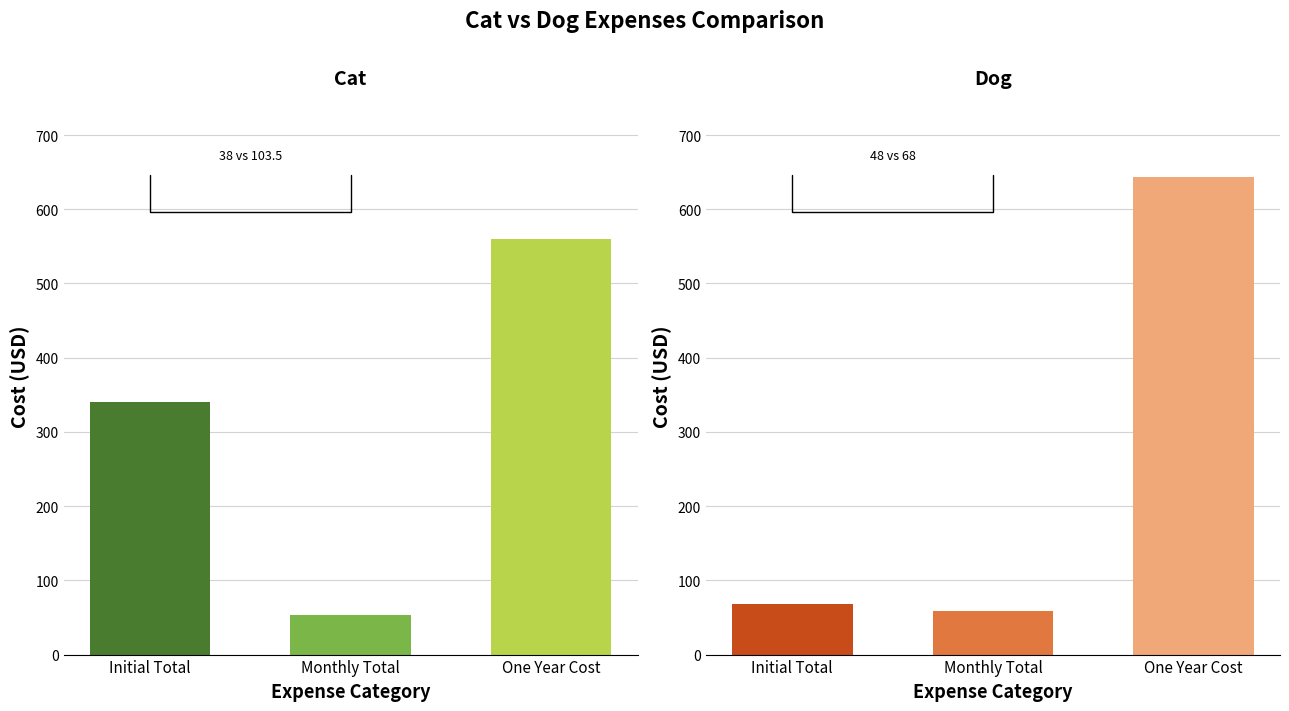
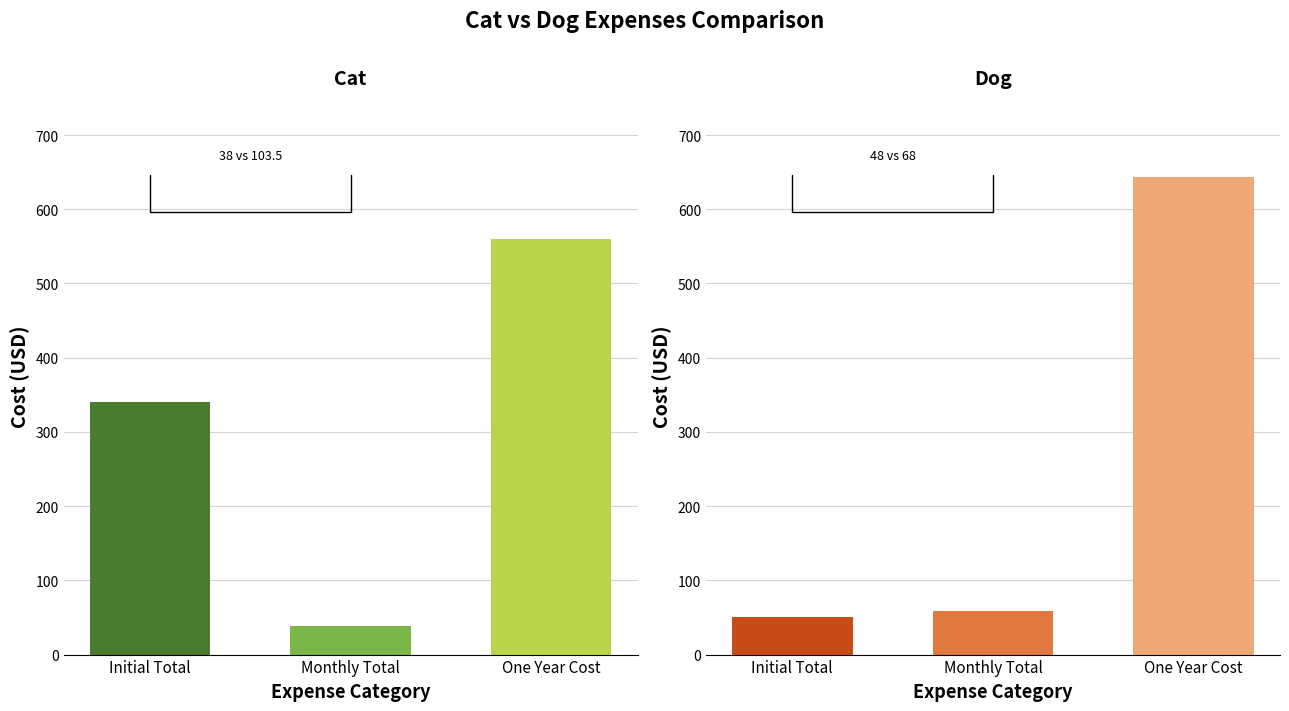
  {
    "Cat": {
      "Initial Total": 340,
-     "Monthly Total": 50,
+     "Monthly Total": 40,
      "One Year Cost": 560
    },
    "Dog": {
-     "Initial Total": 70,
+     "Initial Total": 50,
      "Monthly Total": 60,
      "One Year Cost": 640
    }
  }
